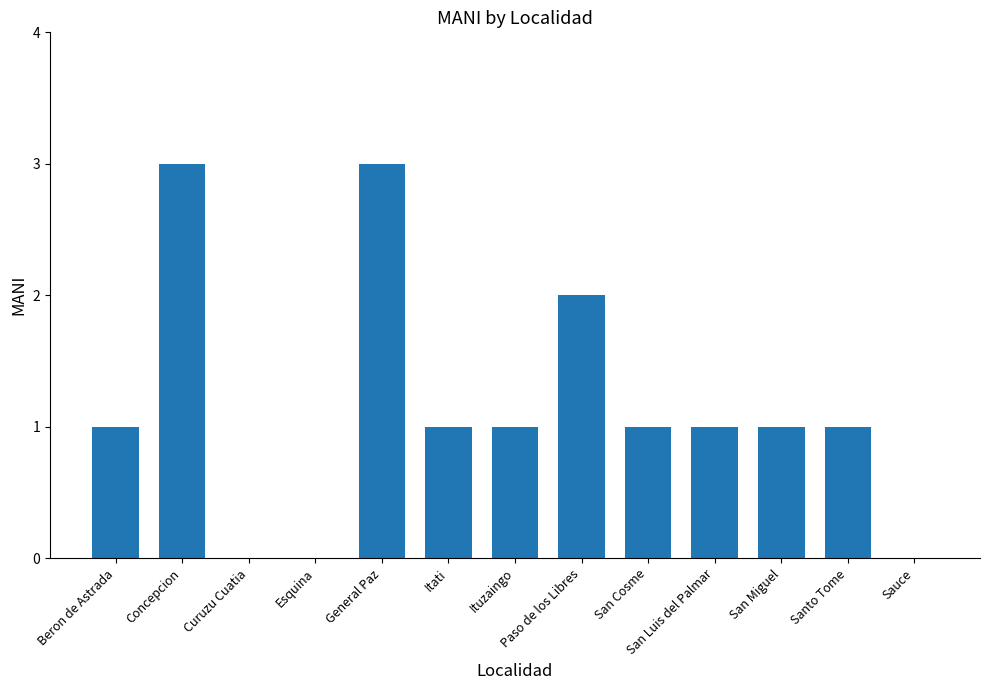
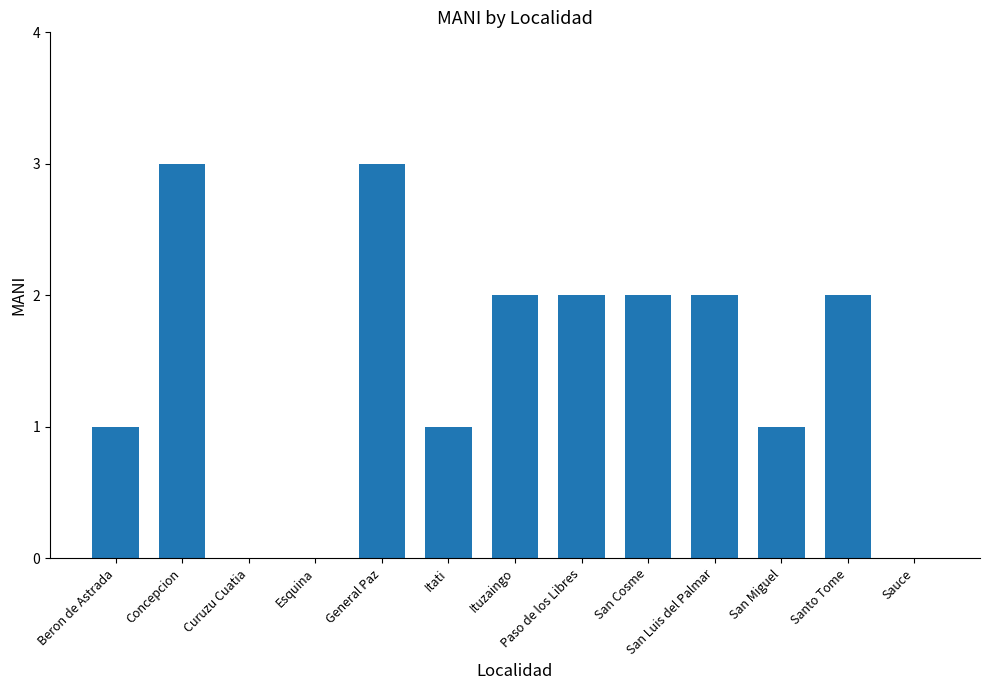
  {
    "Beron de Astrada": 1,
    "Concepcion": 3,
    "Curuzu Cuatia": 0,
    "Esquina": 0,
    "General Paz": 3,
    "Itati": 1,
-   "Ituzaingo": 1,
+   "Ituzaingo": 2,
    "Paso de los Libres": 2,
-   "San Cosme": 1,
-   "San Luis del Palmar": 1,
+   "San Cosme": 2,
+   "San Luis del Palmar": 2,
    "San Miguel": 1,
-   "Santo Tome": 1,
+   "Santo Tome": 2,
    "Sauce": 0
  }
